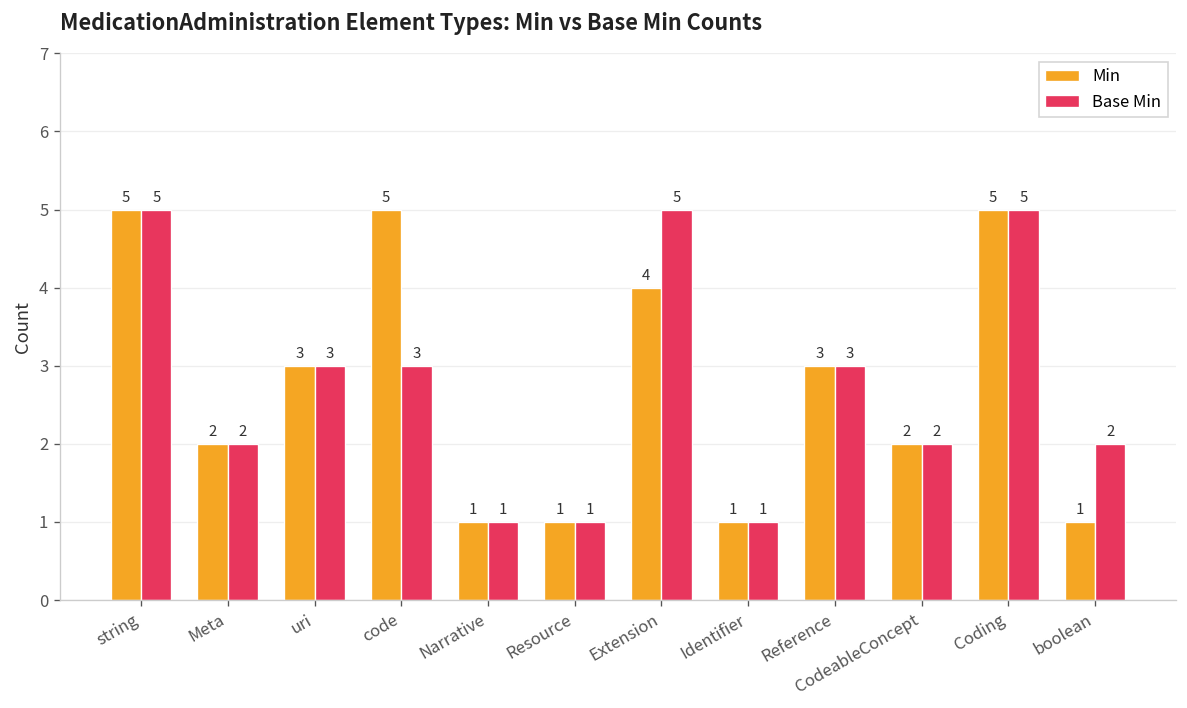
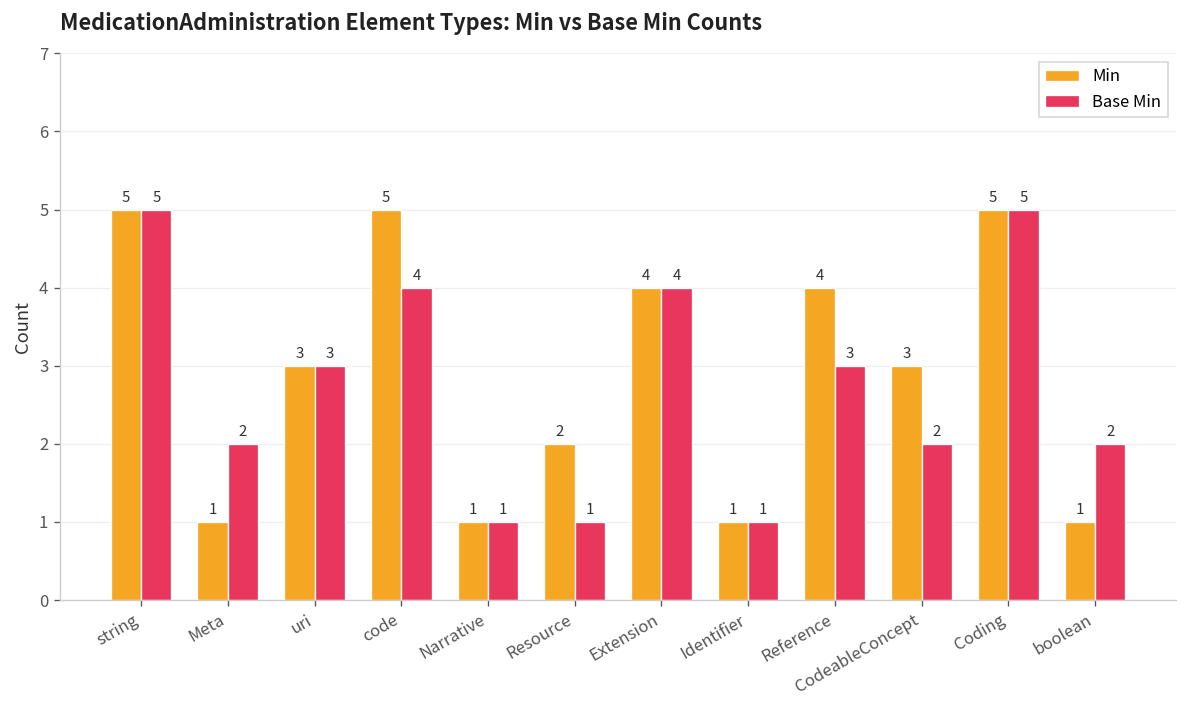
  {
    "Min": {
      "string": 5,
-     "Meta": 2,
+     "Meta": 1,
      "uri": 3,
      "code": 5,
      "Narrative": 1,
-     "Resource": 1,
+     "Resource": 2,
      "Extension": 4,
      "Identifier": 1,
-     "Reference": 3,
-     "CodeableConcept": 2,
+     "Reference": 4,
+     "CodeableConcept": 3,
      "Coding": 5,
      "boolean": 1
    },
    "Base Min": {
      "string": 5,
      "Meta": 2,
      "uri": 3,
-     "code": 3,
+     "code": 4,
      "Narrative": 1,
      "Resource": 1,
-     "Extension": 5,
+     "Extension": 4,
      "Identifier": 1,
      "Reference": 3,
      "CodeableConcept": 2,
      "Coding": 5,
      "boolean": 2
    }
  }
